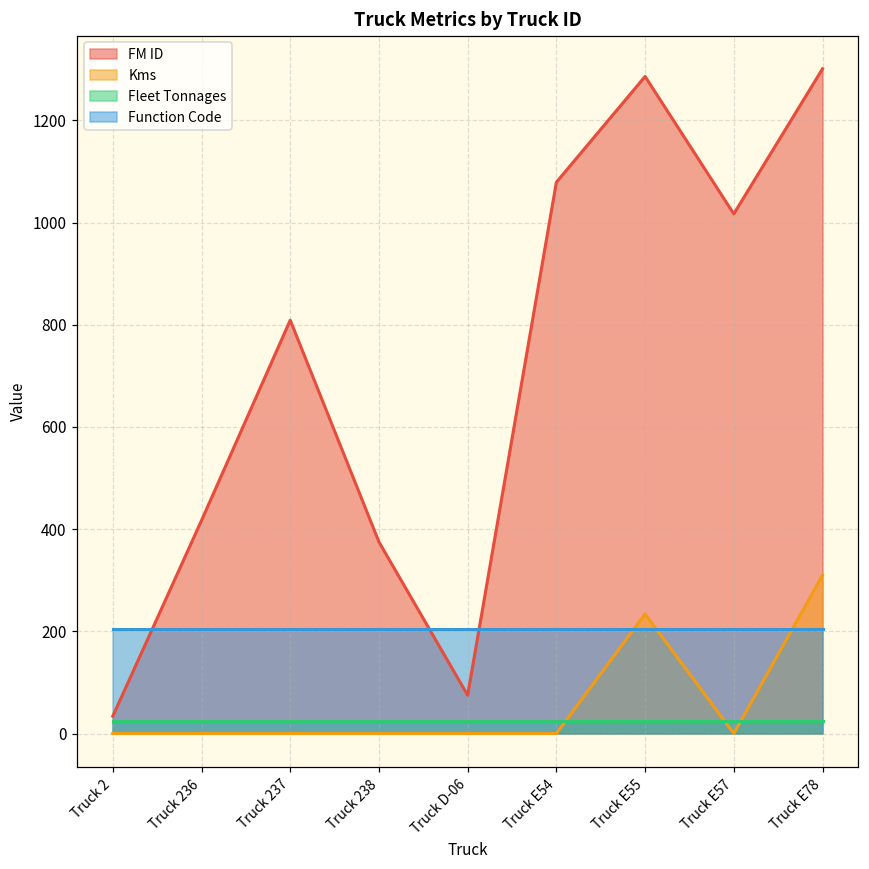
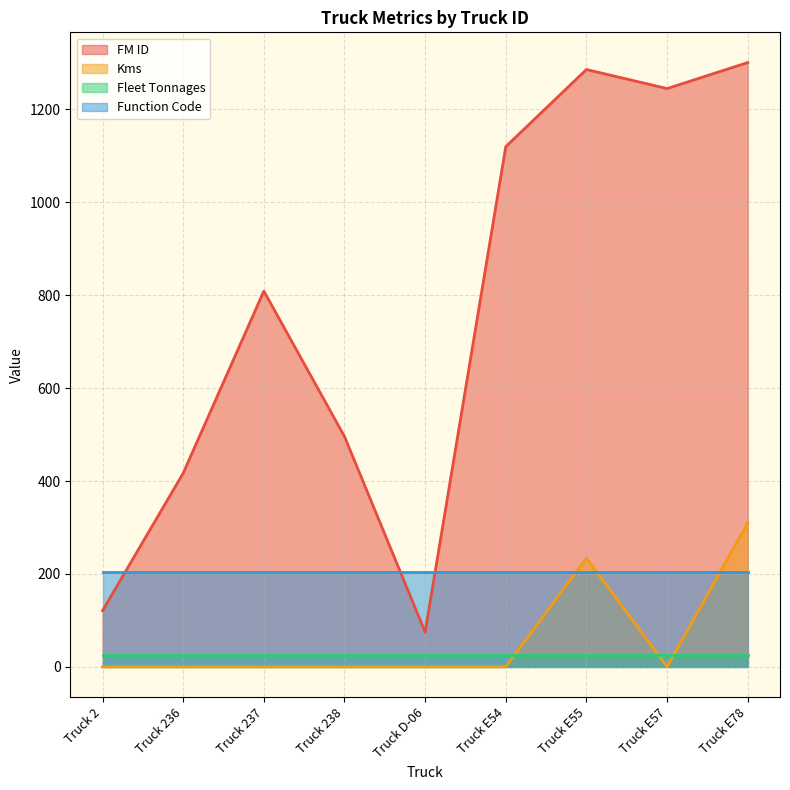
  {
    "FM ID": {
-     "Truck 2": 30,
+     "Truck 2": 120,
      "Truck 236": 420,
      "Truck 237": 810,
-     "Truck 238": 380,
+     "Truck 238": 500,
      "Truck D-06": 80,
-     "Truck E54": 1080,
+     "Truck E54": 1120,
      "Truck E55": 1290,
-     "Truck E57": 1020,
+     "Truck E57": 1250,
      "Truck E78": 1300
    },
    "Kms": {
      "Truck 2": 0,
      "Truck 236": 0,
      "Truck 237": 0,
      "Truck 238": 0,
      "Truck D-06": 0,
      "Truck E54": 0,
      "Truck E55": 230,
      "Truck E57": 0,
      "Truck E78": 310
    },
    "Fleet Tonnages": {
      "Truck 2": 30,
      "Truck 236": 30,
      "Truck 237": 30,
      "Truck 238": 30,
      "Truck D-06": 30,
      "Truck E54": 30,
      "Truck E55": 30,
      "Truck E57": 30,
      "Truck E78": 30
    },
    "Function Code": {
      "Truck 2": 200,
      "Truck 236": 200,
      "Truck 237": 200,
      "Truck 238": 200,
      "Truck D-06": 200,
      "Truck E54": 200,
      "Truck E55": 200,
      "Truck E57": 200,
      "Truck E78": 200
    }
  }
